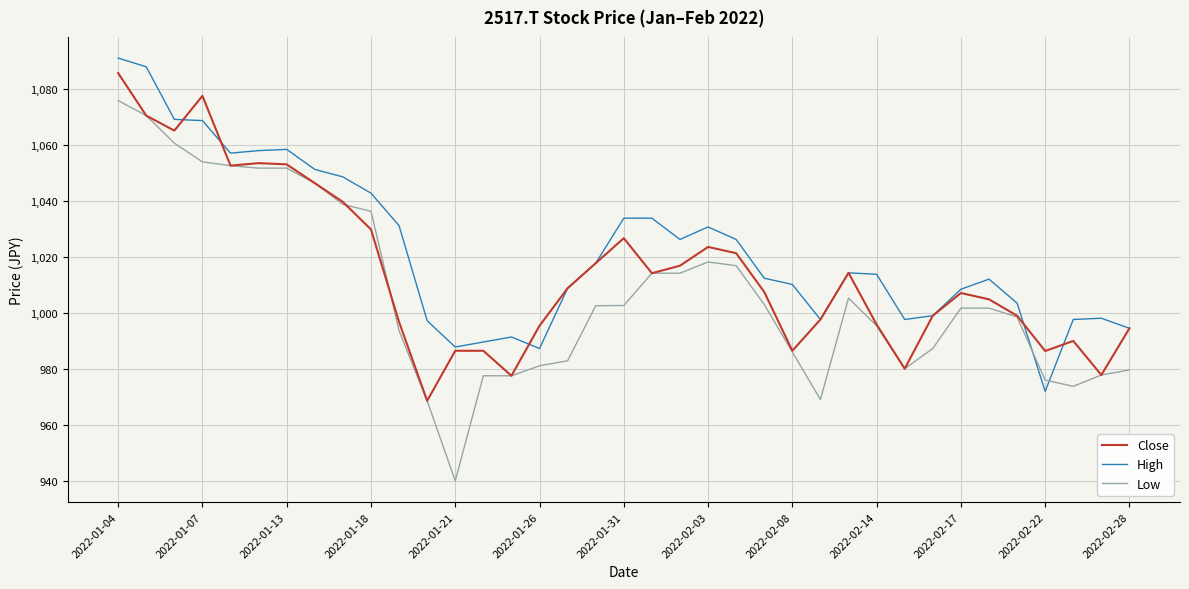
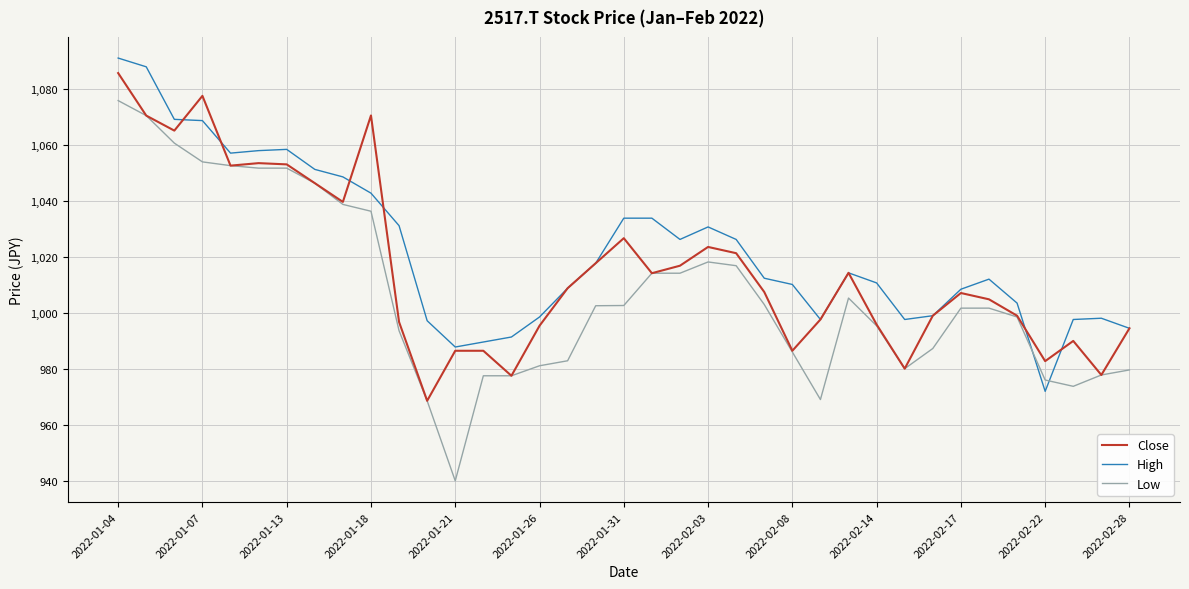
  {
    "Close": {
      "2022-01-04": "1,086",
      "2022-01-07": "1,078",
      "2022-01-13": "1,053",
-     "2022-01-18": "1,030",
+     "2022-01-18": "1,071",
      "2022-01-21": "986",
      "2022-01-26": "995",
      "2022-01-31": "1,027",
      "2022-02-03": "1,024",
      "2022-02-17": "1,007",
-     "2022-02-22": "986"
+     "2022-02-22": "983"
    },
    "High": {
      "2022-01-04": "1,091",
      "2022-01-07": "1,069",
      "2022-01-13": "1,059",
      "2022-01-18": "1,043",
      "2022-01-21": "988",
-     "2022-01-26": "987",
+     "2022-01-26": "999",
      "2022-01-31": "1,034",
      "2022-02-03": "1,031",
      "2022-02-08": "1,010",
-     "2022-02-14": "1,014",
+     "2022-02-14": "1,011",
      "2022-02-17": "1,009",
      "2022-02-22": "972"
    },
    "Low": {
      "2022-01-04": "1,076",
      "2022-01-07": "1,054",
      "2022-01-13": "1,052",
      "2022-01-18": "1,036",
      "2022-01-21": "940",
      "2022-01-26": "981",
      "2022-01-31": "1,003",
      "2022-02-03": "1,018",
      "2022-02-17": "1,002",
      "2022-02-22": "976",
      "2022-02-28": "980"
    }
  }
